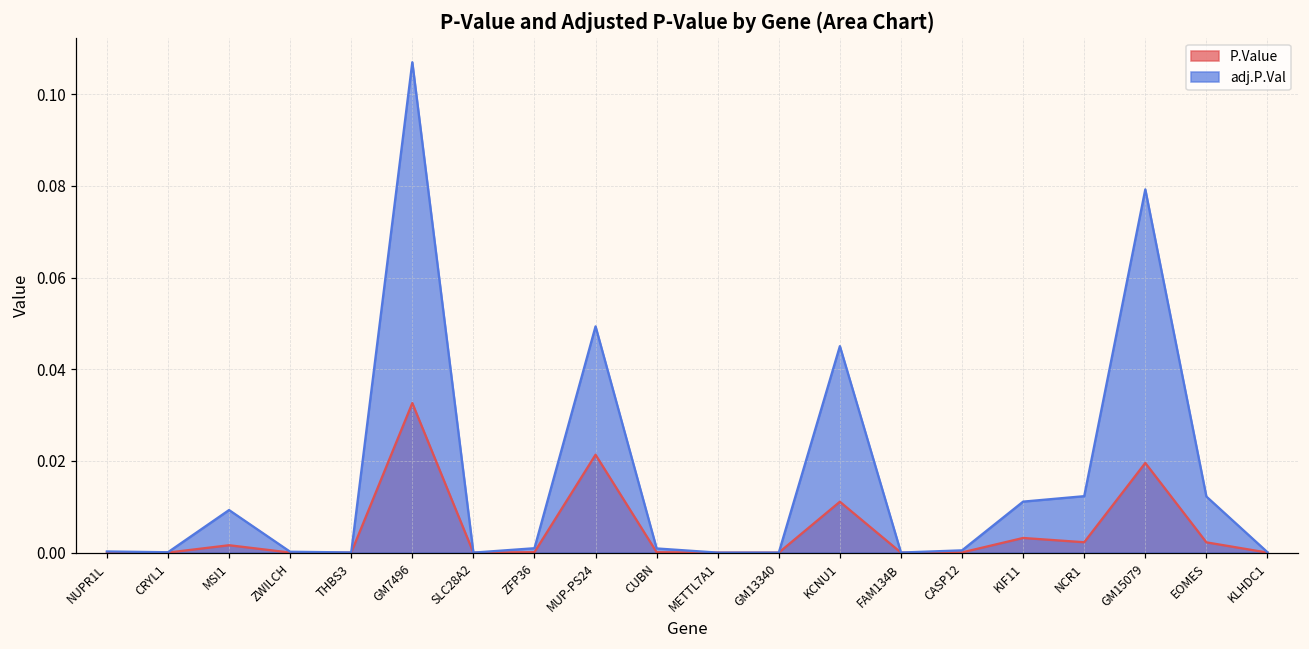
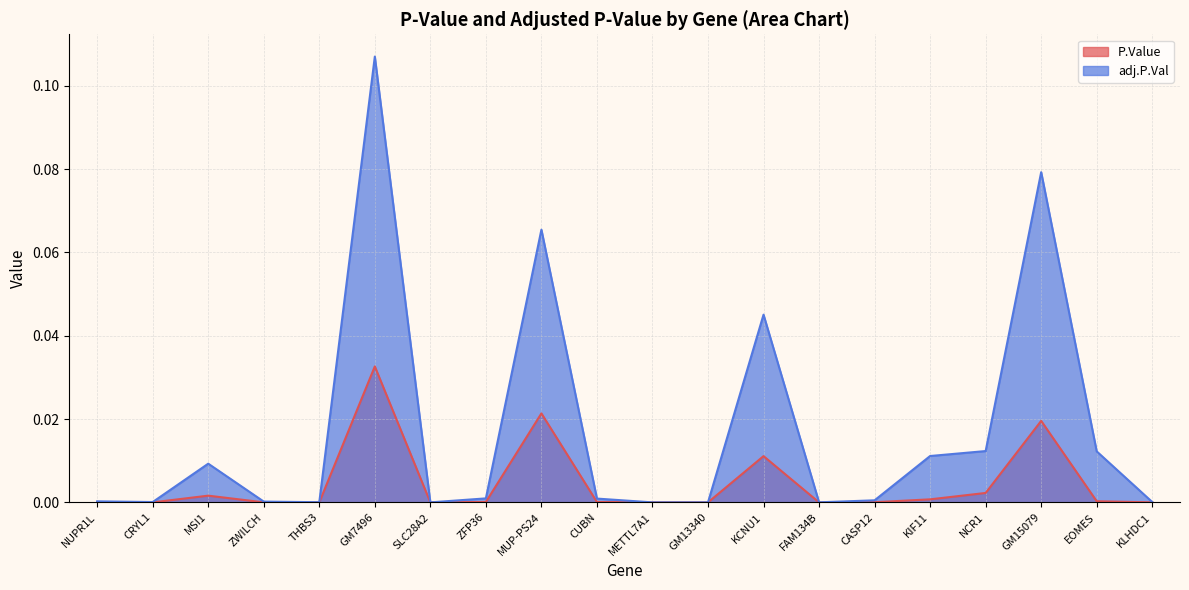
  {
    "P.Value": {
      "MSI1": 0.002,
      "GM7496": 0.033,
      "ZFP36": 0.000,
      "MUP-PS24": 0.021,
      "CUBN": 0.000,
      "KCNU1": 0.011,
-     "KIF11": 0.003,
+     "KIF11": 0.001,
      "NCR1": 0.002,
      "GM15079": 0.020,
-     "EOMES": 0.002
+     "EOMES": 0.000
    },
    "adj.P.Val": {
      "MSI1": 0.009,
      "GM7496": 0.107,
      "ZFP36": 0.001,
-     "MUP-PS24": 0.049,
+     "MUP-PS24": 0.065,
      "CUBN": 0.001,
      "KCNU1": 0.045,
      "KIF11": 0.011,
      "NCR1": 0.012,
      "GM15079": 0.079,
      "EOMES": 0.012
    }
  }
